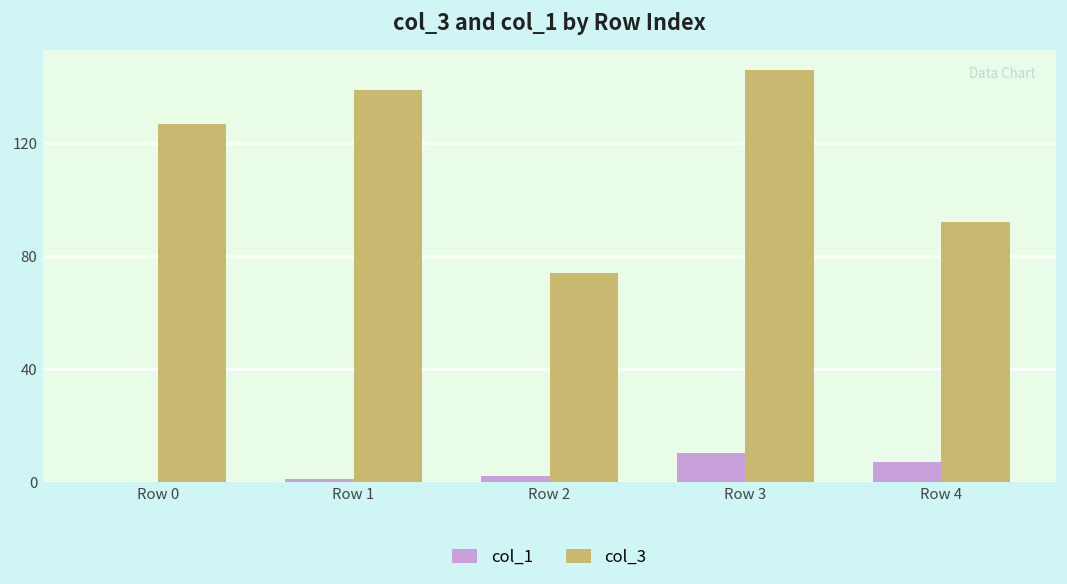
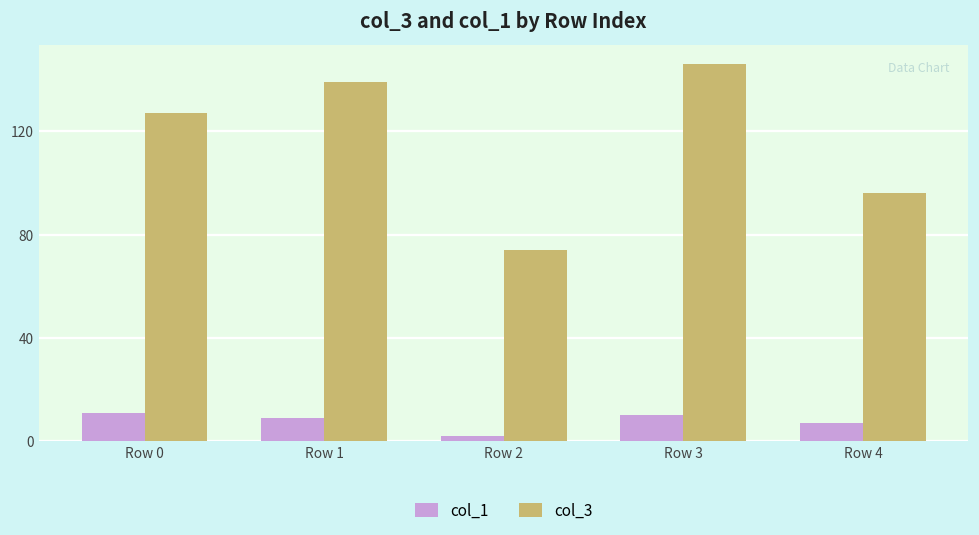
  {
    "col_1": {
-     "Row 0": 0,
-     "Row 1": 1,
+     "Row 0": 11,
+     "Row 1": 9,
      "Row 2": 2,
      "Row 3": 10,
      "Row 4": 7
    },
    "col_3": {
      "Row 0": 127,
      "Row 1": 139,
      "Row 2": 74,
      "Row 3": 146,
-     "Row 4": 92
+     "Row 4": 96
    }
  }
